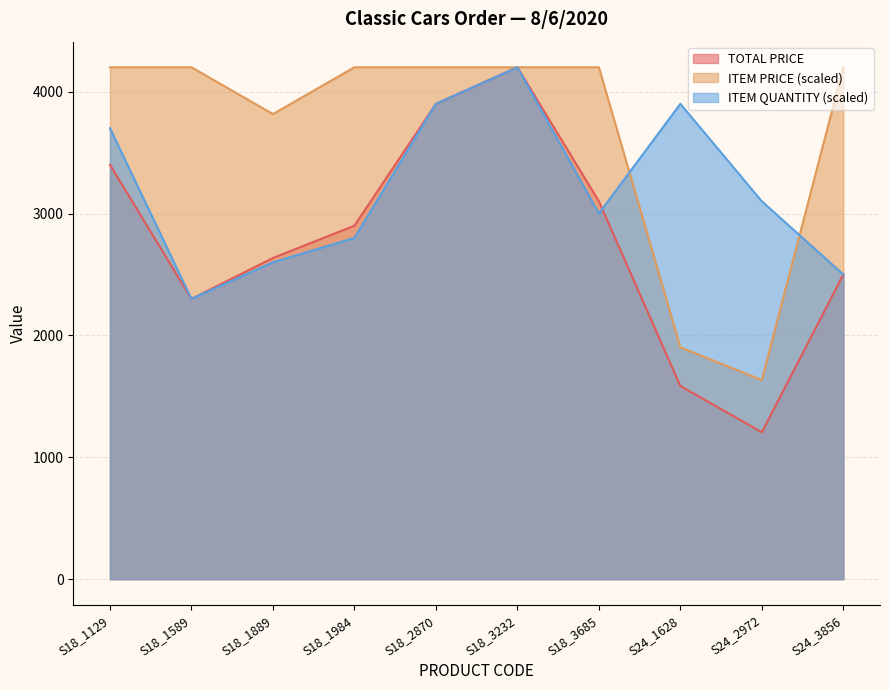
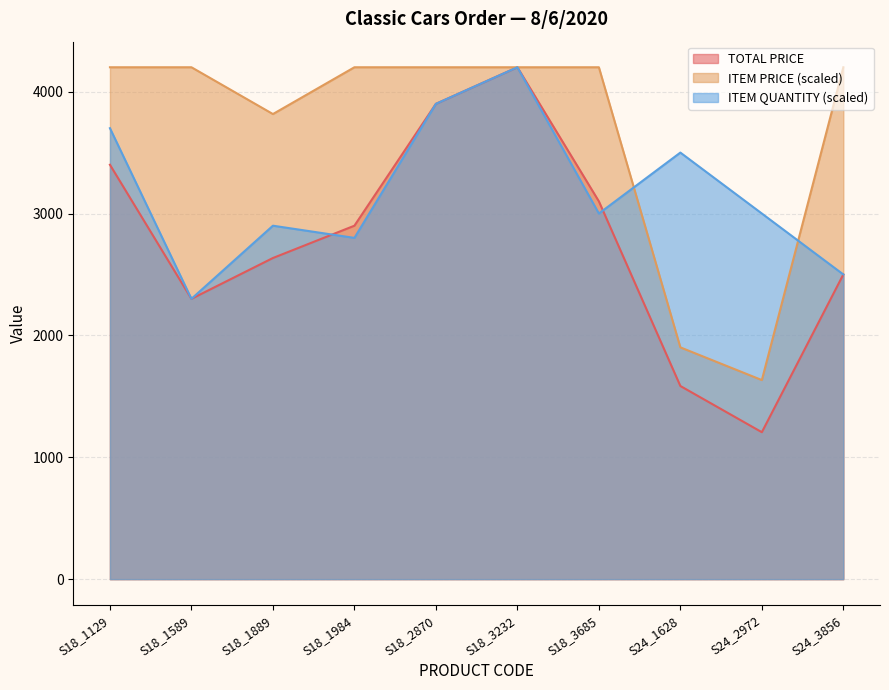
  {
    "ITEM QUANTITY (scaled)": {
      "S18_1129": 3700,
-     "S18_1889": 2600,
+     "S18_1889": 2900,
      "S18_1984": 2800,
      "S18_3685": 3000,
-     "S24_1628": 3900,
-     "S24_2972": 3100
+     "S24_1628": 3500,
+     "S24_2972": 3000
    }
  }
